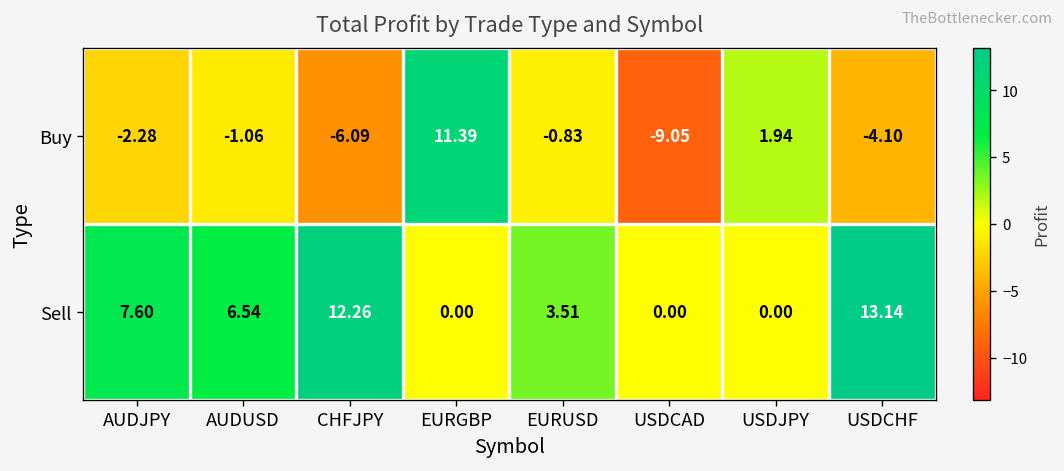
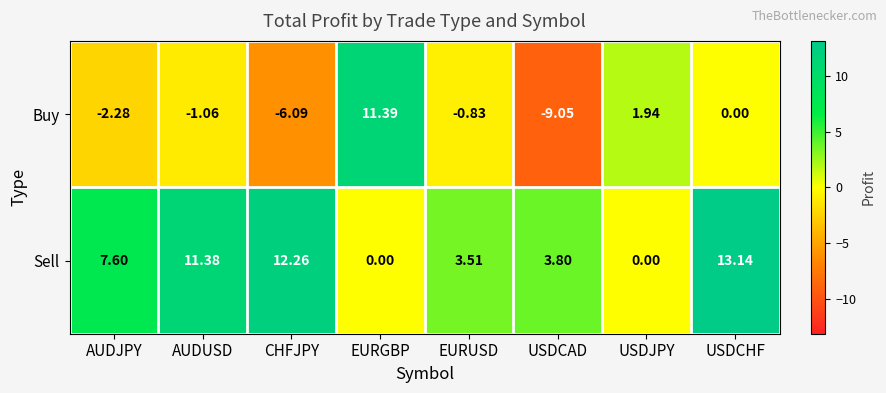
  {
    "Buy": {
      "AUDJPY": -2.28,
      "AUDUSD": -1.06,
      "CHFJPY": -6.09,
      "EURGBP": 11.39,
      "EURUSD": -0.83,
      "USDCAD": -9.05,
      "USDJPY": 1.94,
-     "USDCHF": -4.10
+     "USDCHF": 0.00
    },
    "Sell": {
      "AUDJPY": 7.60,
-     "AUDUSD": 6.54,
+     "AUDUSD": 11.38,
      "CHFJPY": 12.26,
      "EURGBP": 0.00,
      "EURUSD": 3.51,
-     "USDCAD": 0.00,
+     "USDCAD": 3.80,
      "USDJPY": 0.00,
      "USDCHF": 13.14
    }
  }
